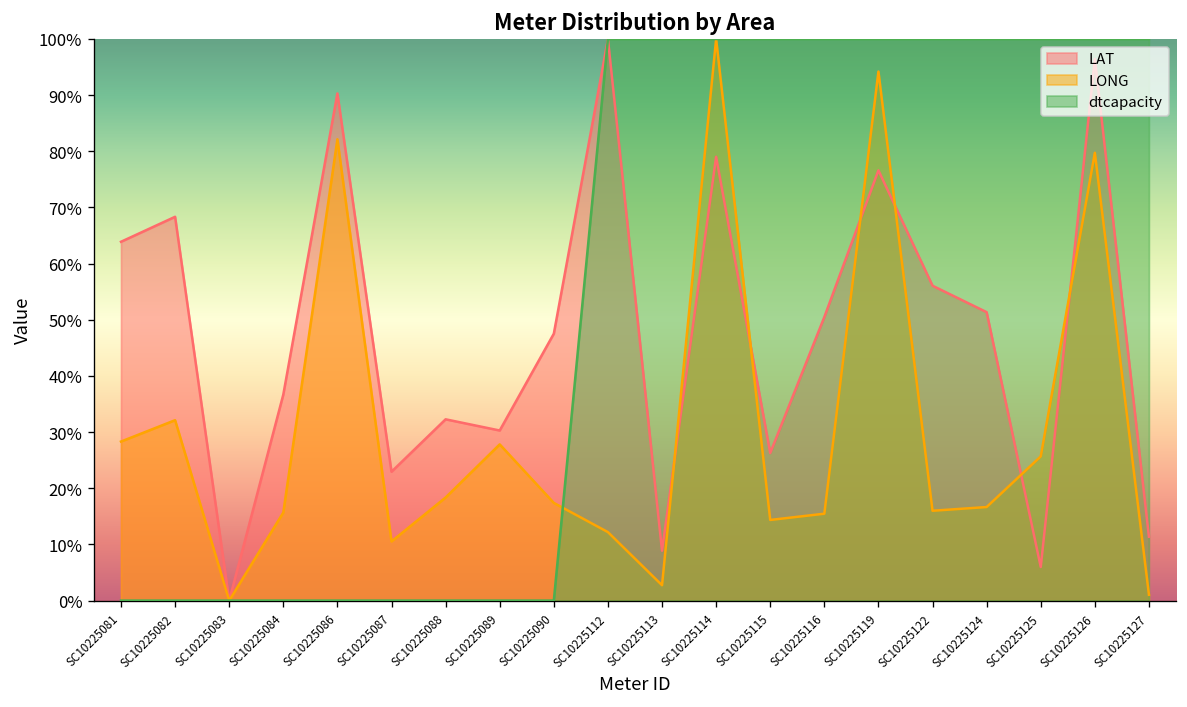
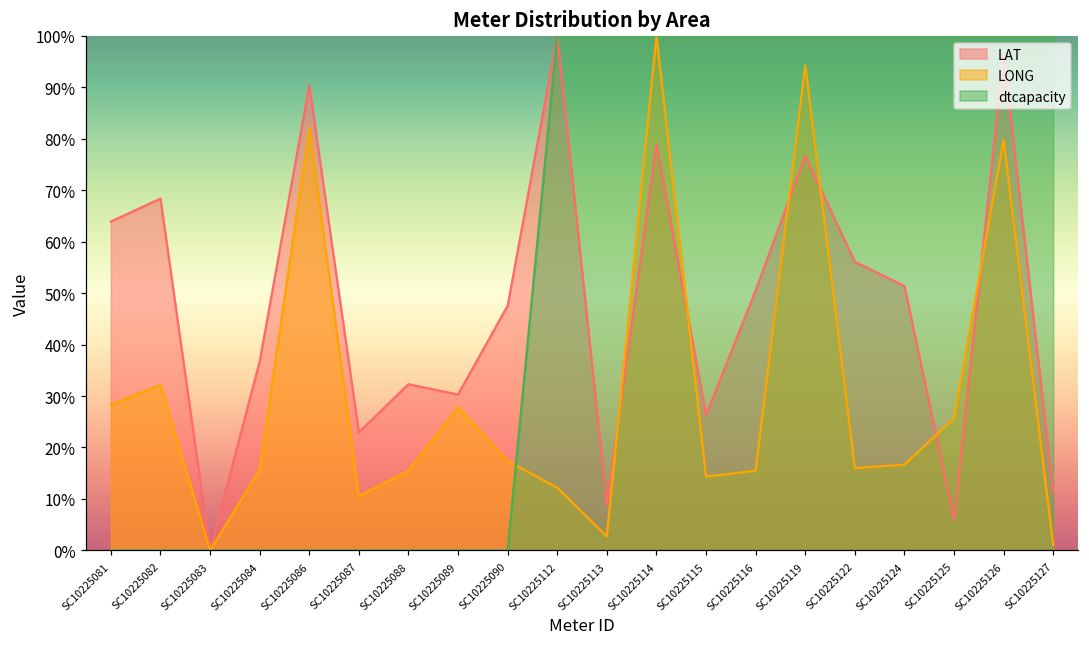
  {
    "LAT": {
      "SC10225081": "64%",
      "SC10225082": "68%",
      "SC10225084": "37%",
      "SC10225086": "90%",
      "SC10225087": "23%",
      "SC10225088": "32%",
      "SC10225089": "30%",
      "SC10225090": "48%",
      "SC10225113": "9%",
      "SC10225114": "79%",
      "SC10225115": "26%",
      "SC10225116": "50%",
      "SC10225119": "77%",
      "SC10225122": "56%",
      "SC10225124": "51%",
      "SC10225125": "6%",
      "SC10225127": "11%"
    },
    "LONG": {
      "SC10225081": "28%",
      "SC10225082": "32%",
      "SC10225084": "16%",
      "SC10225086": "82%",
      "SC10225087": "11%",
-     "SC10225088": "18%",
+     "SC10225088": "16%",
      "SC10225089": "28%",
      "SC10225090": "17%",
      "SC10225112": "12%",
      "SC10225113": "3%",
      "SC10225115": "14%",
      "SC10225116": "15%",
      "SC10225119": "94%",
      "SC10225122": "16%",
      "SC10225124": "17%",
      "SC10225125": "26%",
      "SC10225126": "80%",
      "SC10225127": "1%"
    },
    "dtcapacity": {
      "SC10225081": "0%",
      "SC10225082": "0%",
      "SC10225084": "0%",
      "SC10225086": "0%",
      "SC10225087": "0%",
      "SC10225088": "0%",
      "SC10225089": "0%",
      "SC10225090": "0%",
      "SC10225113": "100%",
      "SC10225115": "100%",
      "SC10225116": "100%",
      "SC10225119": "100%",
      "SC10225122": "100%",
      "SC10225124": "100%",
      "SC10225125": "100%",
      "SC10225126": "100%",
      "SC10225127": "100%"
    }
  }
